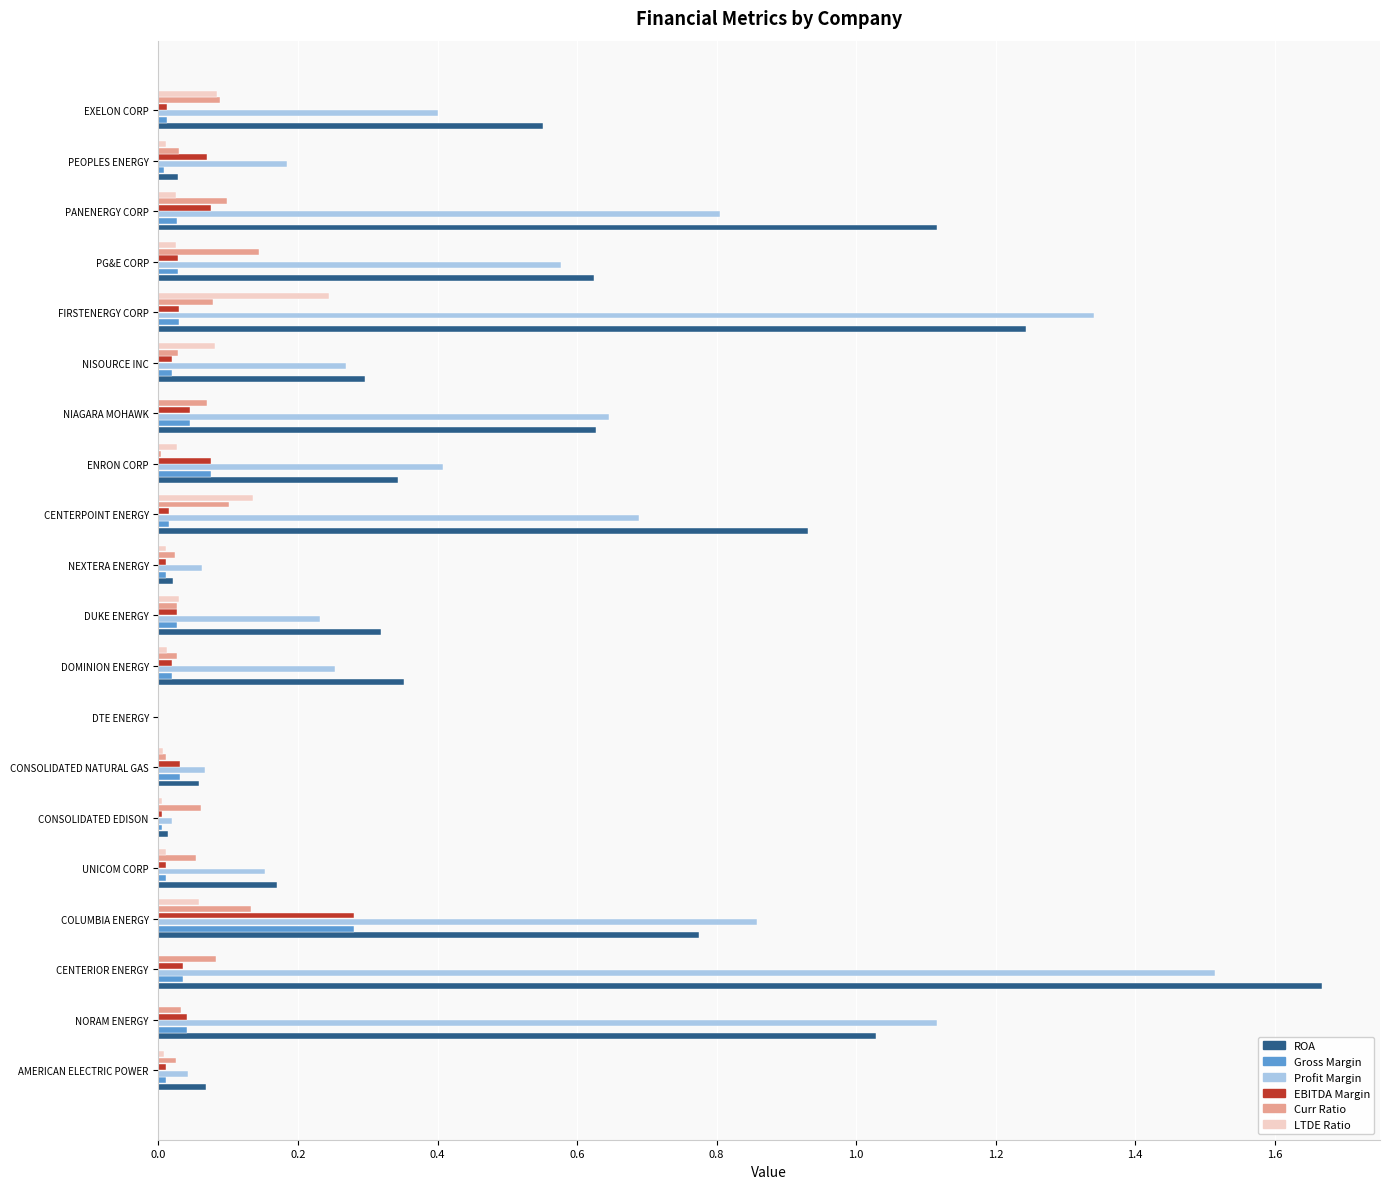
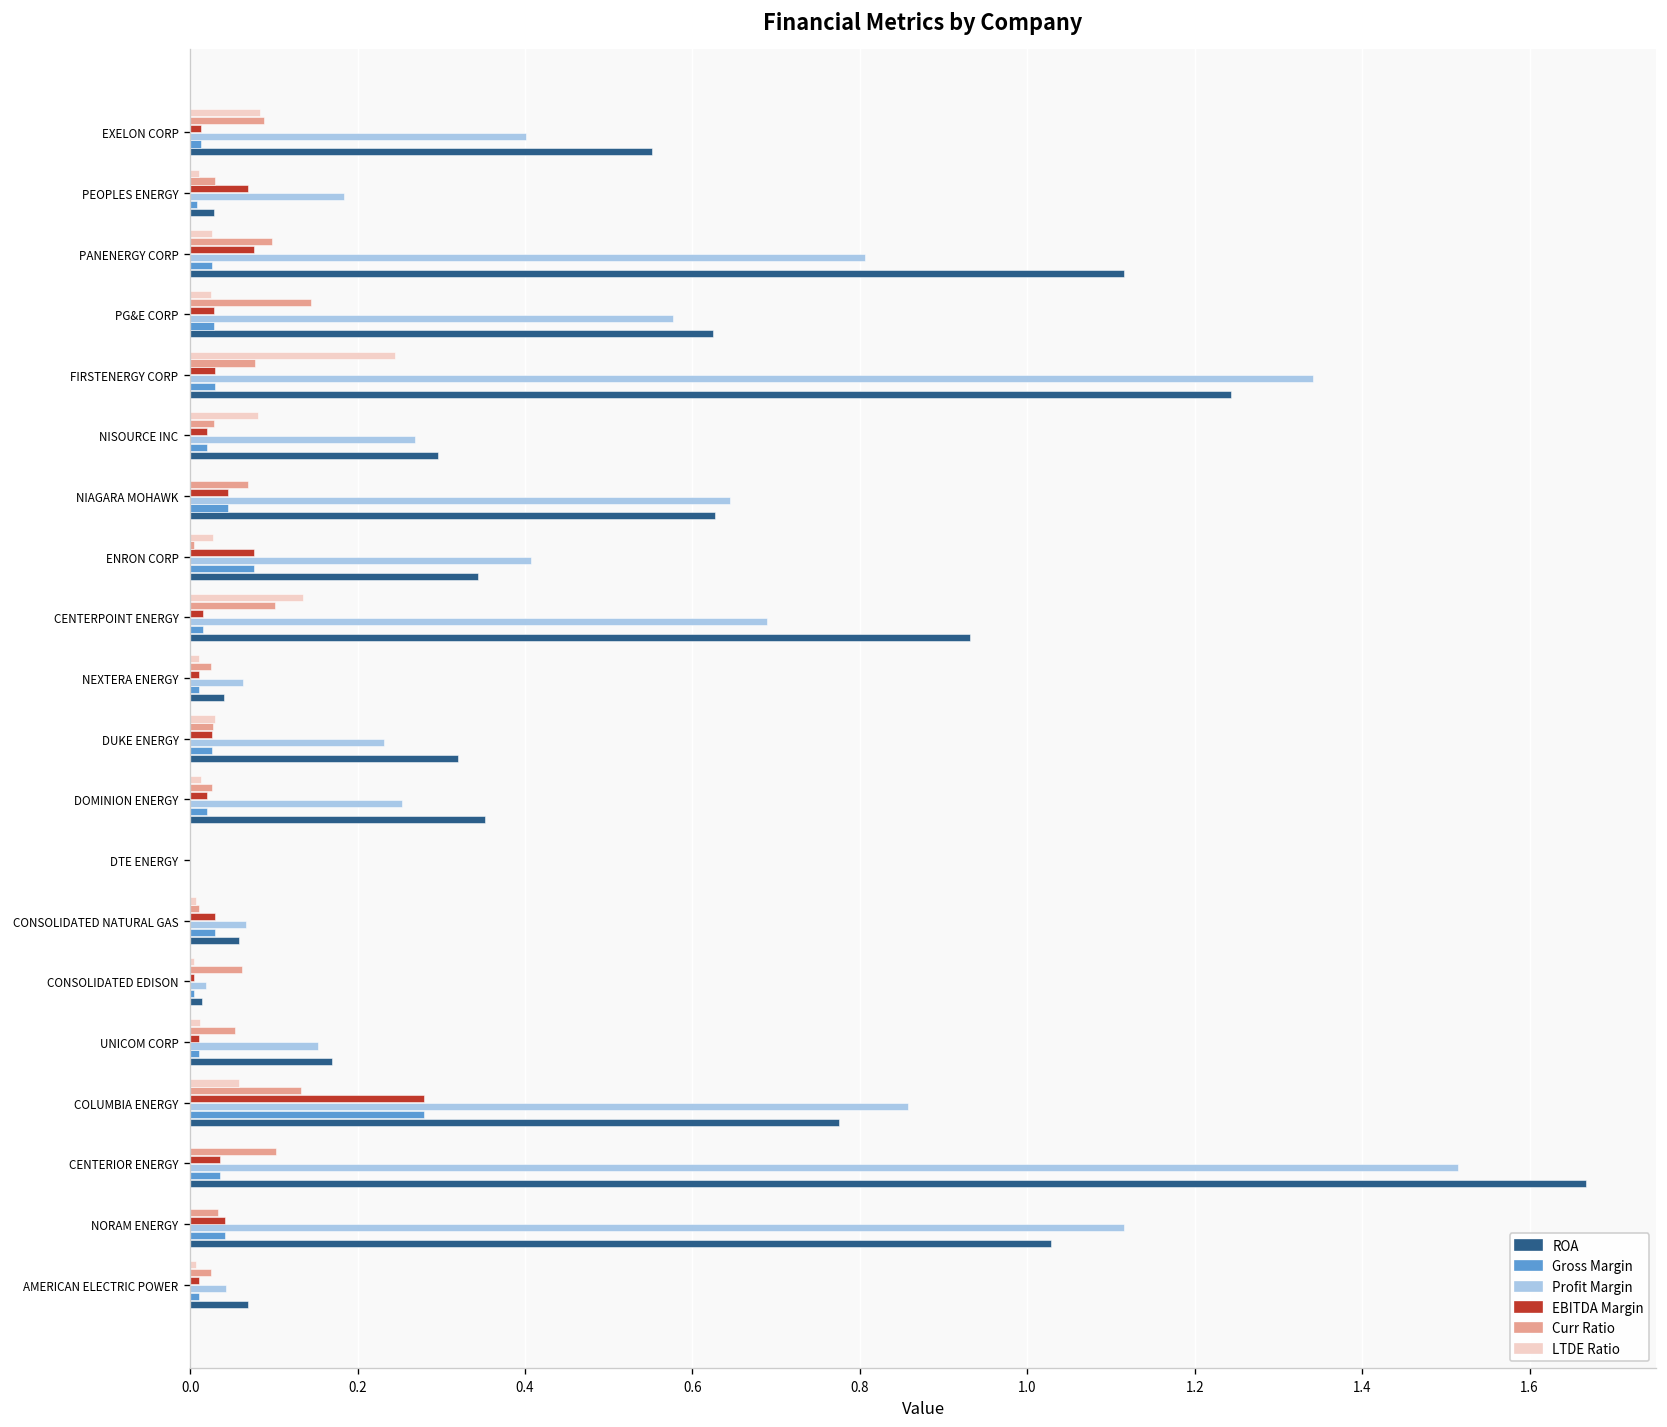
  {
    "ROA": {
      "EXELON CORP": 0.55,
      "PEOPLES ENERGY": 0.03,
      "PANENERGY CORP": 1.12,
      "PG&E CORP": 0.62,
      "FIRSTENERGY CORP": 1.24,
      "NISOURCE INC": 0.30,
      "NIAGARA MOHAWK": 0.63,
      "ENRON CORP": 0.34,
      "CENTERPOINT ENERGY": 0.93,
-     "NEXTERA ENERGY": 0.02,
+     "NEXTERA ENERGY": 0.04,
      "DUKE ENERGY": 0.32,
      "DOMINION ENERGY": 0.35,
      "DTE ENERGY": 0.00,
      "CONSOLIDATED NATURAL GAS": 0.06,
      "CONSOLIDATED EDISON": 0.01,
      "UNICOM CORP": 0.17,
      "COLUMBIA ENERGY": 0.78,
      "CENTERIOR ENERGY": 1.67,
      "NORAM ENERGY": 1.03,
      "AMERICAN ELECTRIC POWER": 0.07
    },
    "Gross Margin": {
      "EXELON CORP": 0.01,
      "PEOPLES ENERGY": 0.01,
      "PANENERGY CORP": 0.03,
      "PG&E CORP": 0.03,
      "FIRSTENERGY CORP": 0.03,
      "NISOURCE INC": 0.02,
      "NIAGARA MOHAWK": 0.05,
      "ENRON CORP": 0.08,
      "CENTERPOINT ENERGY": 0.02,
      "NEXTERA ENERGY": 0.01,
      "DUKE ENERGY": 0.03,
      "DOMINION ENERGY": 0.02,
      "DTE ENERGY": 0.00,
      "CONSOLIDATED NATURAL GAS": 0.03,
      "CONSOLIDATED EDISON": 0.00,
      "UNICOM CORP": 0.01,
      "COLUMBIA ENERGY": 0.28,
      "CENTERIOR ENERGY": 0.04,
      "NORAM ENERGY": 0.04,
      "AMERICAN ELECTRIC POWER": 0.01
    },
    "Profit Margin": {
      "EXELON CORP": 0.40,
      "PEOPLES ENERGY": 0.18,
      "PANENERGY CORP": 0.81,
      "PG&E CORP": 0.58,
      "FIRSTENERGY CORP": 1.34,
      "NISOURCE INC": 0.27,
      "NIAGARA MOHAWK": 0.65,
      "ENRON CORP": 0.41,
      "CENTERPOINT ENERGY": 0.69,
      "NEXTERA ENERGY": 0.06,
      "DUKE ENERGY": 0.23,
      "DOMINION ENERGY": 0.25,
      "DTE ENERGY": 0.00,
      "CONSOLIDATED NATURAL GAS": 0.07,
      "CONSOLIDATED EDISON": 0.02,
      "UNICOM CORP": 0.15,
      "COLUMBIA ENERGY": 0.86,
      "CENTERIOR ENERGY": 1.51,
      "NORAM ENERGY": 1.12,
      "AMERICAN ELECTRIC POWER": 0.04
    },
    "EBITDA Margin": {
      "EXELON CORP": 0.01,
      "PEOPLES ENERGY": 0.07,
      "PANENERGY CORP": 0.08,
      "PG&E CORP": 0.03,
      "FIRSTENERGY CORP": 0.03,
      "NISOURCE INC": 0.02,
      "NIAGARA MOHAWK": 0.05,
      "ENRON CORP": 0.08,
      "CENTERPOINT ENERGY": 0.02,
      "NEXTERA ENERGY": 0.01,
      "DUKE ENERGY": 0.03,
      "DOMINION ENERGY": 0.02,
      "DTE ENERGY": 0.00,
      "CONSOLIDATED NATURAL GAS": 0.03,
      "CONSOLIDATED EDISON": 0.00,
      "UNICOM CORP": 0.01,
      "COLUMBIA ENERGY": 0.28,
      "CENTERIOR ENERGY": 0.04,
      "NORAM ENERGY": 0.04,
      "AMERICAN ELECTRIC POWER": 0.01
    },
    "Curr Ratio": {
      "EXELON CORP": 0.09,
      "PEOPLES ENERGY": 0.03,
      "PANENERGY CORP": 0.10,
      "PG&E CORP": 0.14,
      "FIRSTENERGY CORP": 0.08,
      "NISOURCE INC": 0.03,
      "NIAGARA MOHAWK": 0.07,
      "ENRON CORP": 0.00,
      "CENTERPOINT ENERGY": 0.10,
      "NEXTERA ENERGY": 0.02,
      "DUKE ENERGY": 0.03,
      "DOMINION ENERGY": 0.03,
      "DTE ENERGY": 0.00,
      "CONSOLIDATED NATURAL GAS": 0.01,
      "CONSOLIDATED EDISON": 0.06,
      "UNICOM CORP": 0.05,
      "COLUMBIA ENERGY": 0.13,
-     "CENTERIOR ENERGY": 0.08,
+     "CENTERIOR ENERGY": 0.10,
      "NORAM ENERGY": 0.03,
      "AMERICAN ELECTRIC POWER": 0.03
    },
    "LTDE Ratio": {
      "EXELON CORP": 0.08,
      "PEOPLES ENERGY": 0.01,
      "PANENERGY CORP": 0.03,
      "PG&E CORP": 0.02,
      "FIRSTENERGY CORP": 0.24,
      "NISOURCE INC": 0.08,
      "NIAGARA MOHAWK": 0.00,
      "ENRON CORP": 0.03,
      "CENTERPOINT ENERGY": 0.14,
      "NEXTERA ENERGY": 0.01,
      "DUKE ENERGY": 0.03,
      "DOMINION ENERGY": 0.01,
      "DTE ENERGY": 0.00,
      "CONSOLIDATED NATURAL GAS": 0.01,
      "CONSOLIDATED EDISON": 0.00,
      "UNICOM CORP": 0.01,
      "COLUMBIA ENERGY": 0.06,
      "CENTERIOR ENERGY": 0.00,
      "NORAM ENERGY": 0.00,
      "AMERICAN ELECTRIC POWER": 0.01
    }
  }
